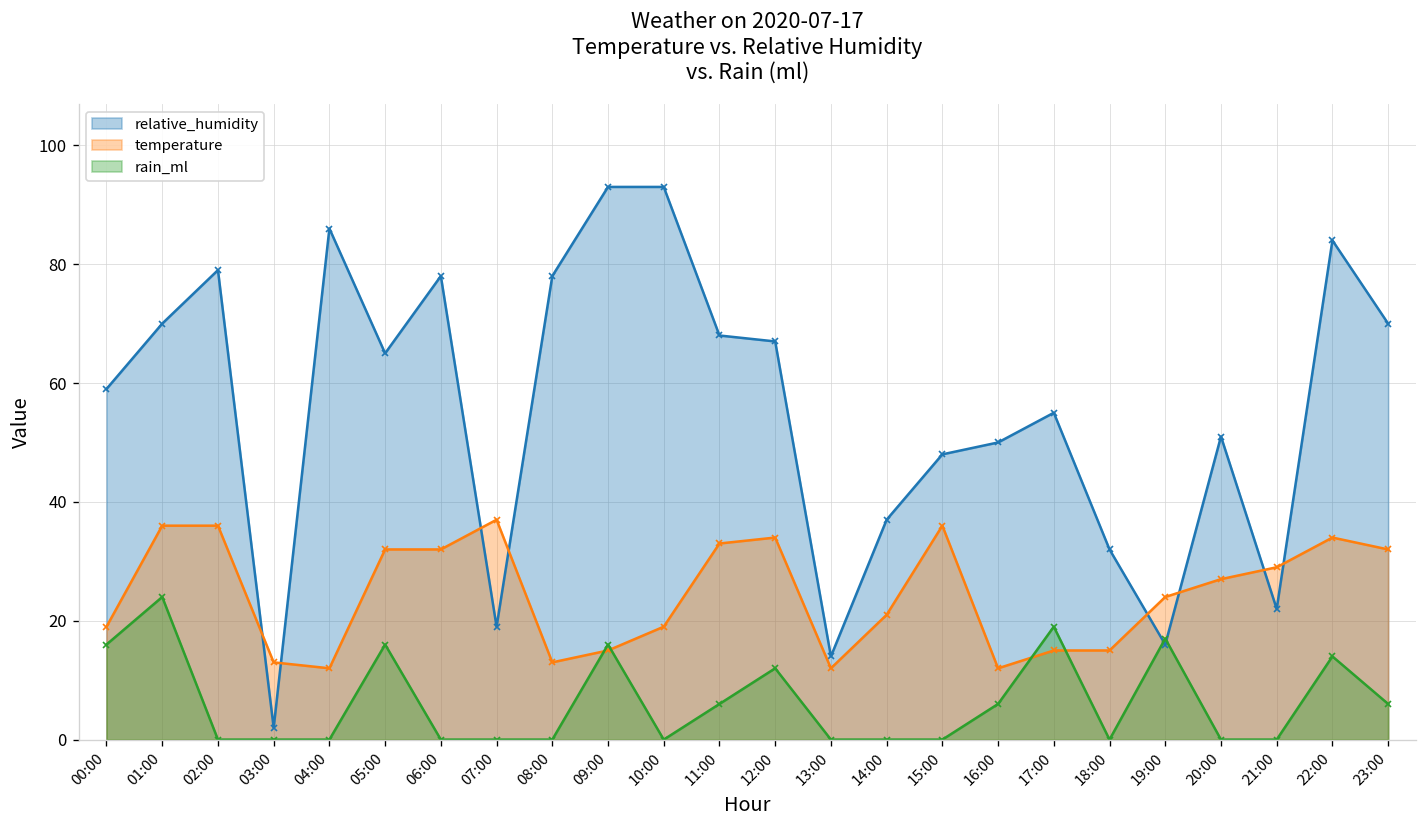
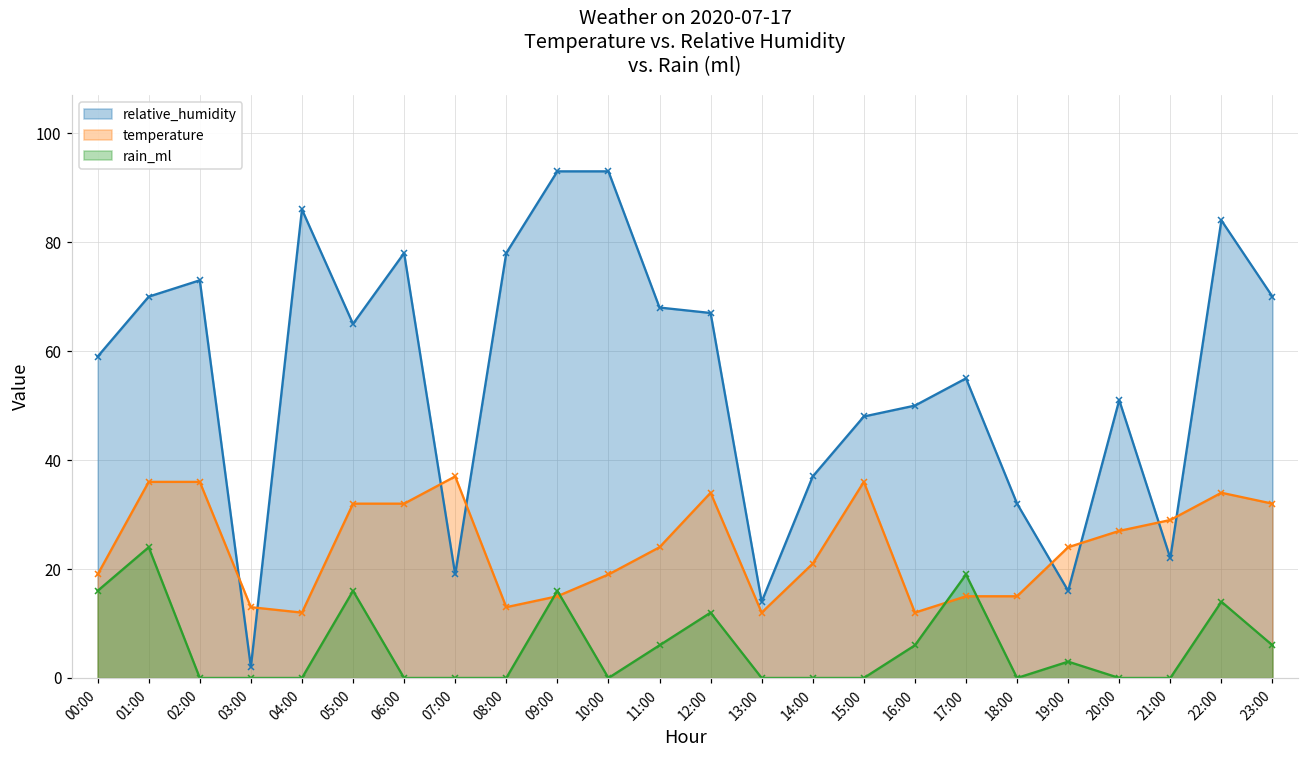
  {
    "relative_humidity": {
      "00:00": 59,
      "01:00": 70,
-     "02:00": 79,
+     "02:00": 73,
      "03:00": 2,
      "04:00": 86,
      "05:00": 65,
      "06:00": 78,
      "07:00": 19,
      "08:00": 78,
      "09:00": 93,
      "10:00": 93,
      "11:00": 68,
      "12:00": 67,
      "13:00": 14,
      "14:00": 37,
      "15:00": 48,
      "16:00": 50,
      "17:00": 55,
      "18:00": 32,
      "19:00": 16,
      "20:00": 51,
      "21:00": 22,
      "22:00": 84,
      "23:00": 70
    },
    "temperature": {
      "00:00": 19,
      "01:00": 36,
      "02:00": 36,
      "03:00": 13,
      "04:00": 12,
      "05:00": 32,
      "06:00": 32,
      "07:00": 37,
      "08:00": 13,
      "09:00": 15,
      "10:00": 19,
-     "11:00": 33,
+     "11:00": 24,
      "12:00": 34,
      "13:00": 12,
      "14:00": 21,
      "15:00": 36,
      "16:00": 12,
      "17:00": 15,
      "18:00": 15,
      "19:00": 24,
      "20:00": 27,
      "21:00": 29,
      "22:00": 34,
      "23:00": 32
    },
    "rain_ml": {
      "00:00": 16,
      "01:00": 24,
      "02:00": 0,
      "03:00": 0,
      "04:00": 0,
      "05:00": 16,
      "06:00": 0,
      "07:00": 0,
      "08:00": 0,
      "09:00": 16,
      "10:00": 0,
      "11:00": 6,
      "12:00": 12,
      "13:00": 0,
      "14:00": 0,
      "15:00": 0,
      "16:00": 6,
      "17:00": 19,
      "18:00": 0,
-     "19:00": 17,
+     "19:00": 3,
      "20:00": 0,
      "21:00": 0,
      "22:00": 14,
      "23:00": 6
    }
  }
